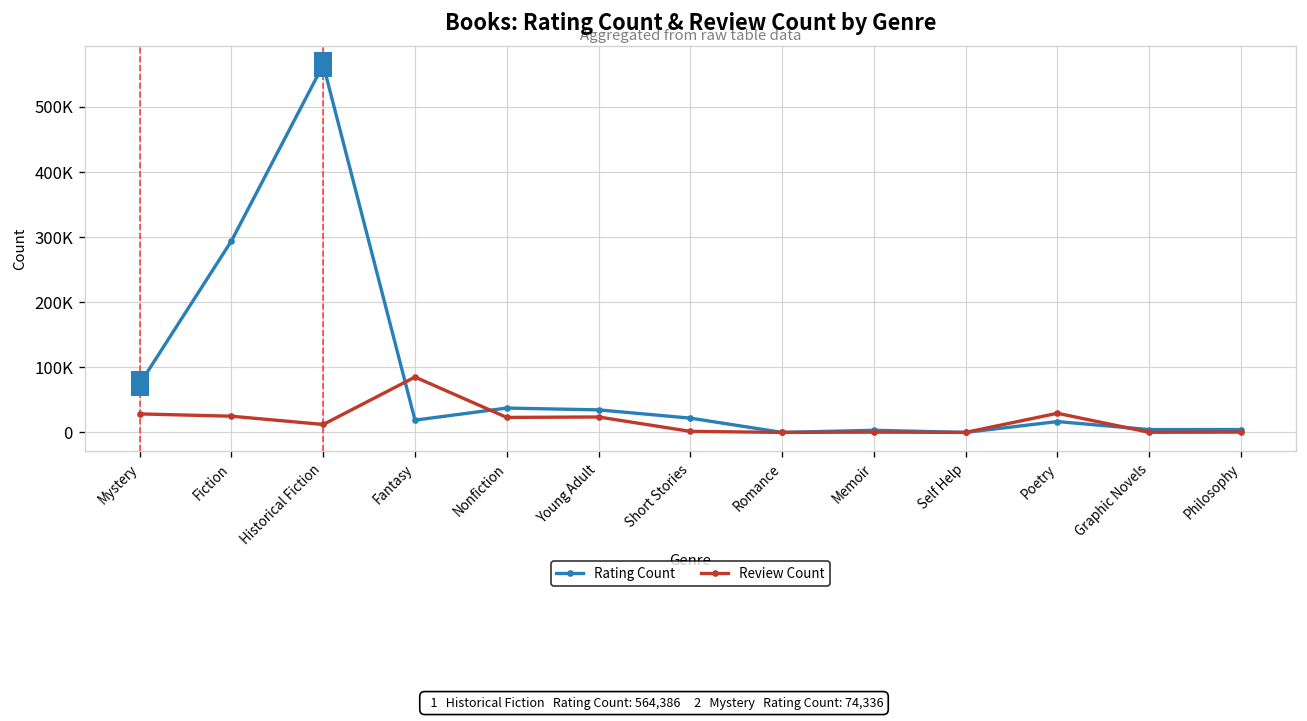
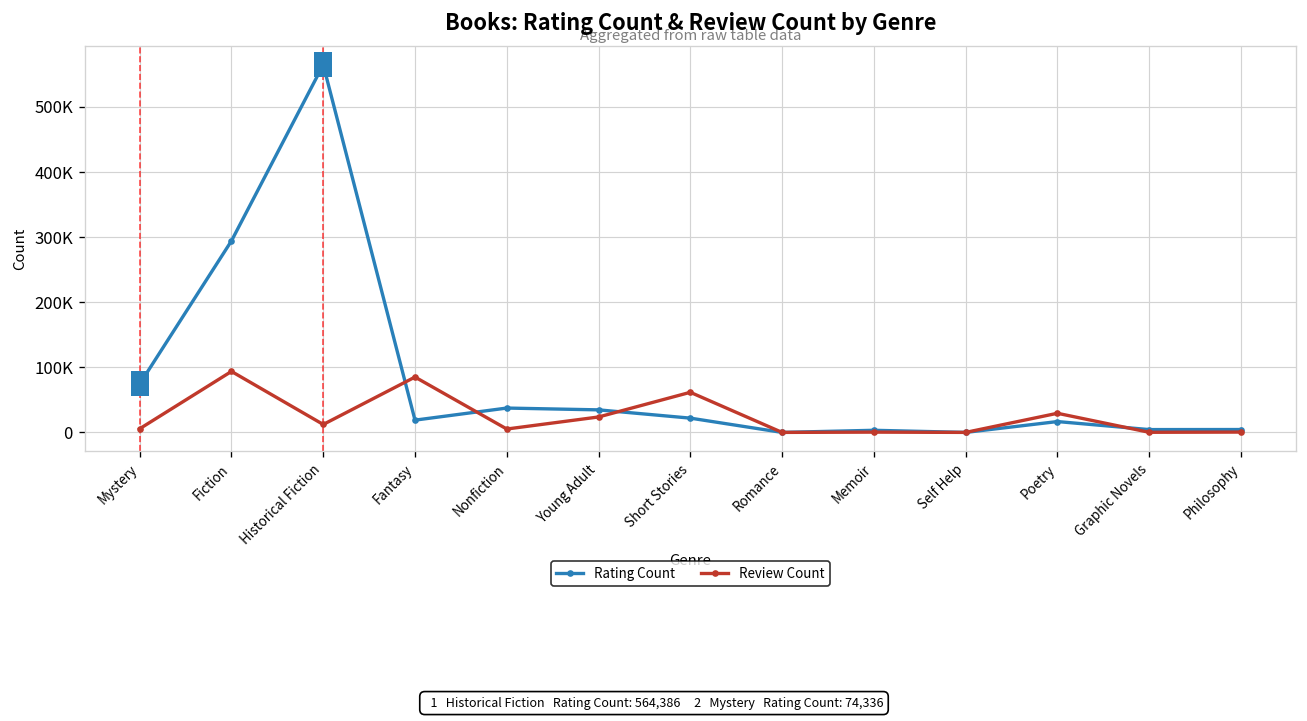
  {
    "Review Count": {
-     "Mystery": 30000,
-     "Fiction": 20000,
+     "Mystery": 10000,
+     "Fiction": 90000,
      "Historical Fiction": 10000,
      "Fantasy": 80000,
-     "Nonfiction": 20000,
+     "Nonfiction": 10000,
      "Young Adult": 20000,
-     "Short Stories": 0,
+     "Short Stories": 60000,
      "Poetry": 30000
    }
  }
